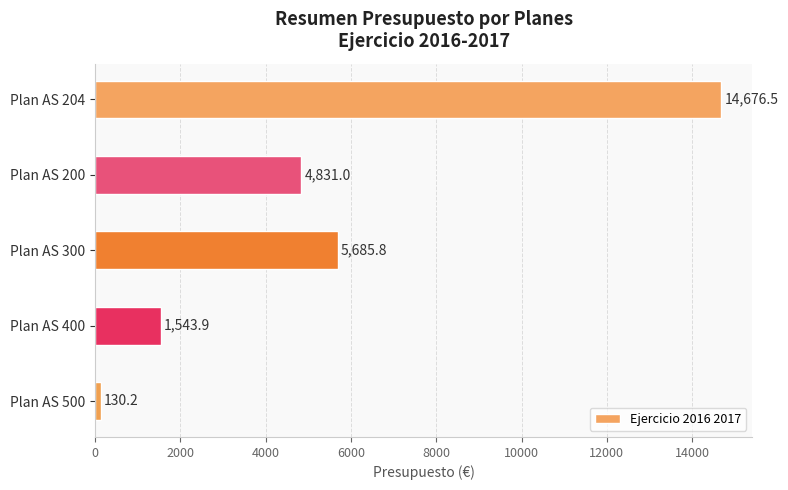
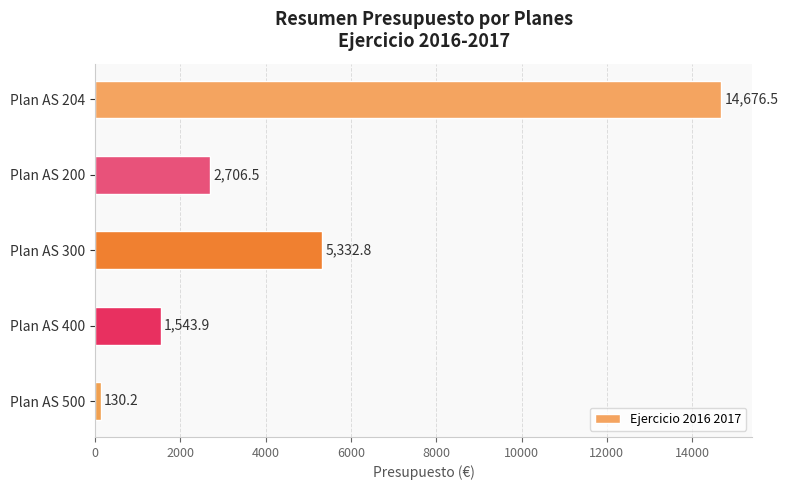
  {
    "Plan AS 204": "14,676.5",
-   "Plan AS 200": "4,831.0",
-   "Plan AS 300": "5,685.8",
+   "Plan AS 200": "2,706.5",
+   "Plan AS 300": "5,332.8",
    "Plan AS 400": "1,543.9",
    "Plan AS 500": "130.2"
  }
